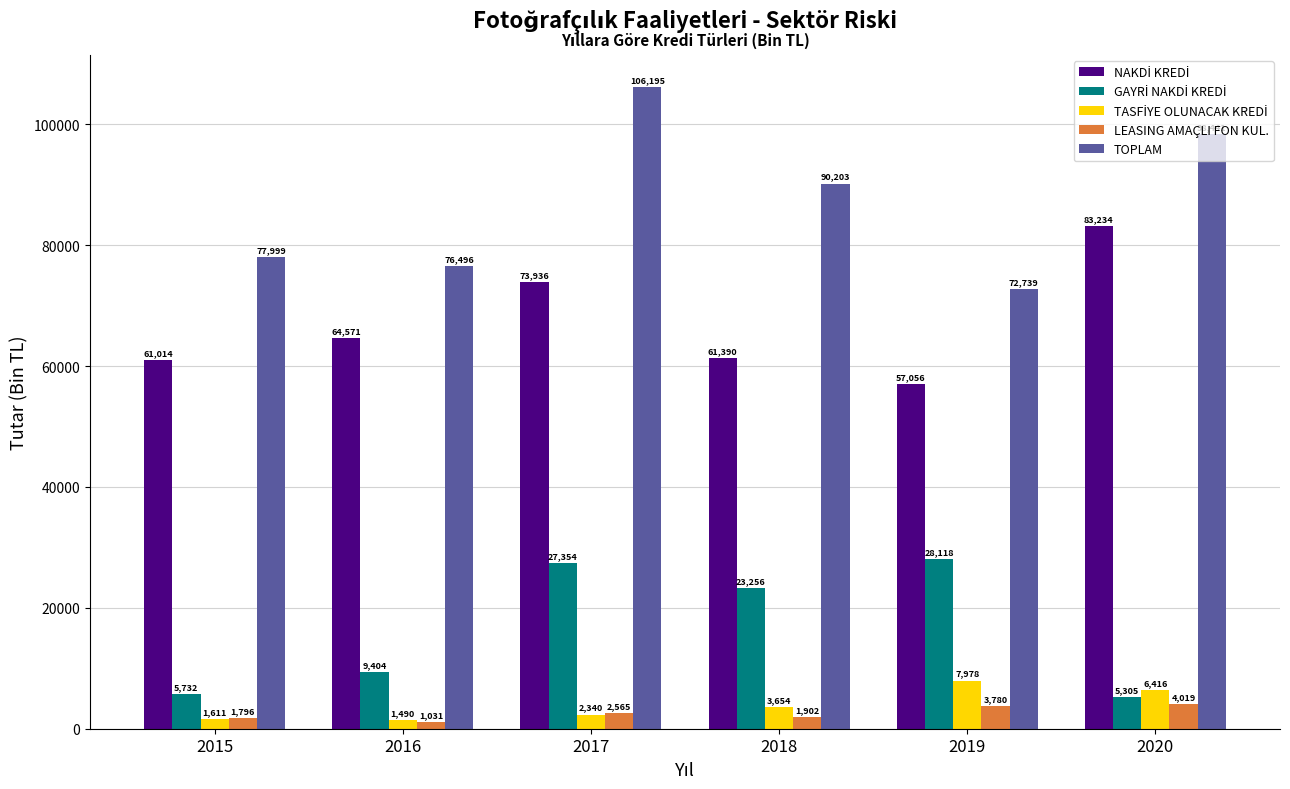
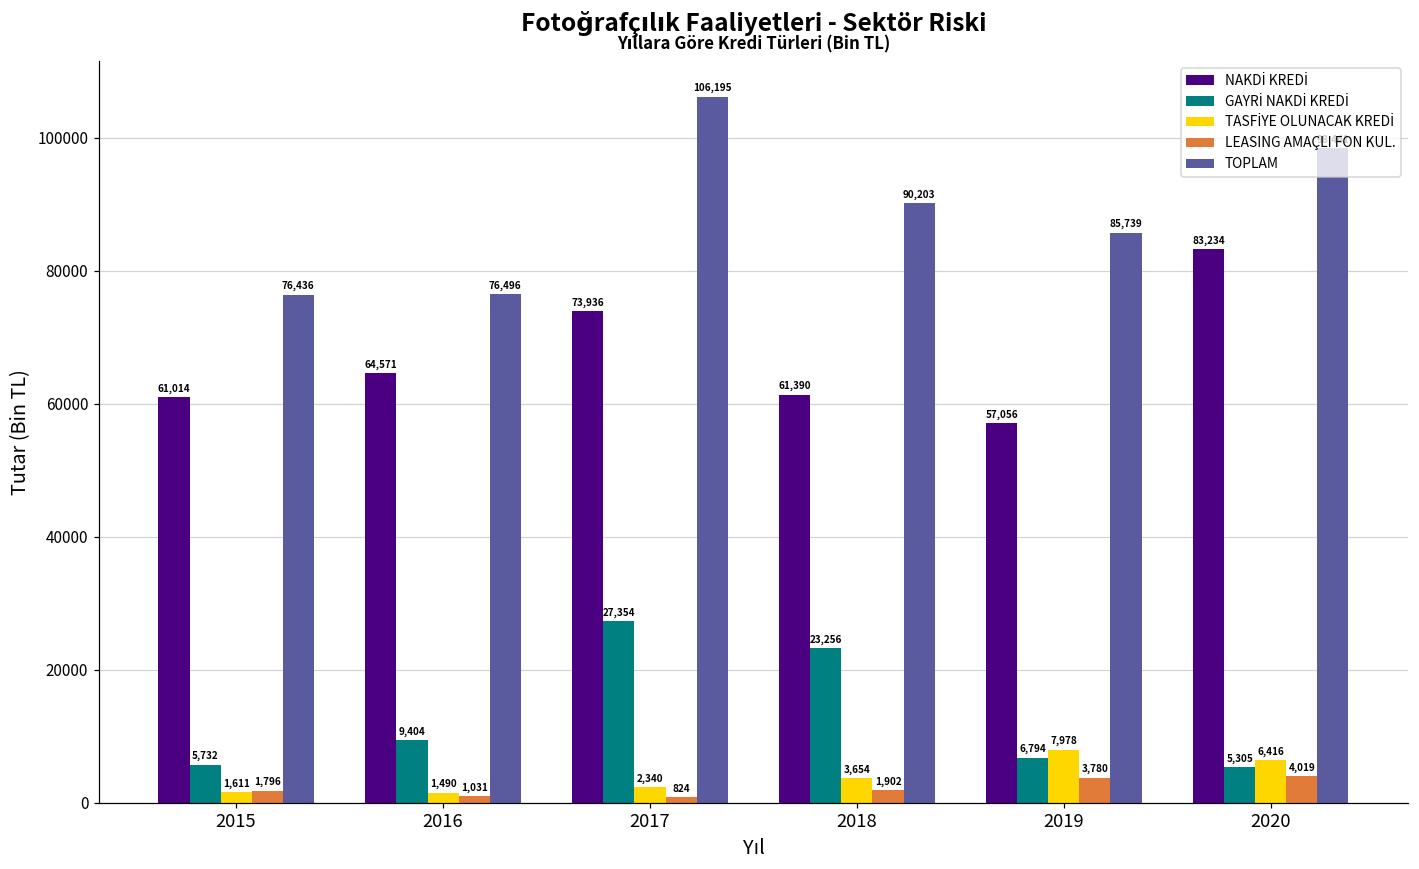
  {
    "NAKDİ KREDİ": {
      "2015": "61,014",
      "2016": "64,571",
      "2017": "73,936",
      "2018": "61,390",
      "2019": "57,056",
      "2020": "83,234"
    },
    "GAYRİ NAKDİ KREDİ": {
      "2015": "5,732",
      "2016": "9,404",
      "2017": "27,354",
      "2018": "23,256",
-     "2019": "28,118",
+     "2019": "6,794",
      "2020": "5,305"
    },
    "TASFİYE OLUNACAK KREDİ": {
      "2015": "1,611",
      "2016": "1,490",
      "2017": "2,340",
      "2018": "3,654",
      "2019": "7,978",
      "2020": "6,416"
    },
    "LEASING AMAÇLI FON KUL.": {
      "2015": "1,796",
      "2016": "1,031",
-     "2017": "2,565",
+     "2017": "824",
      "2018": "1,902",
      "2019": "3,780",
      "2020": "4,019"
    },
    "TOPLAM": {
-     "2015": "77,999",
+     "2015": "76,436",
      "2016": "76,496",
      "2017": "106,195",
      "2018": "90,203",
-     "2019": "72,739"
+     "2019": "85,739"
    }
  }
